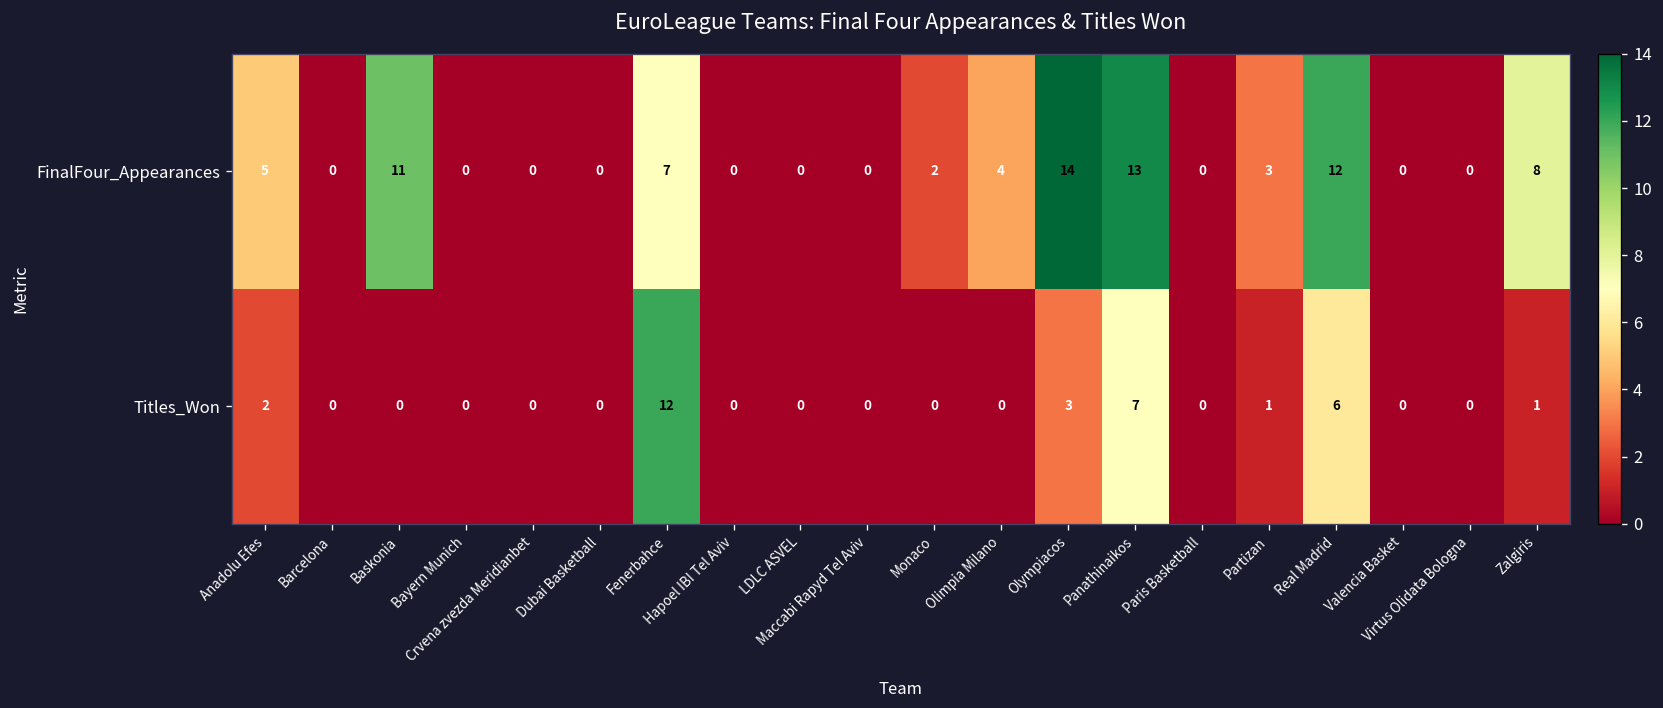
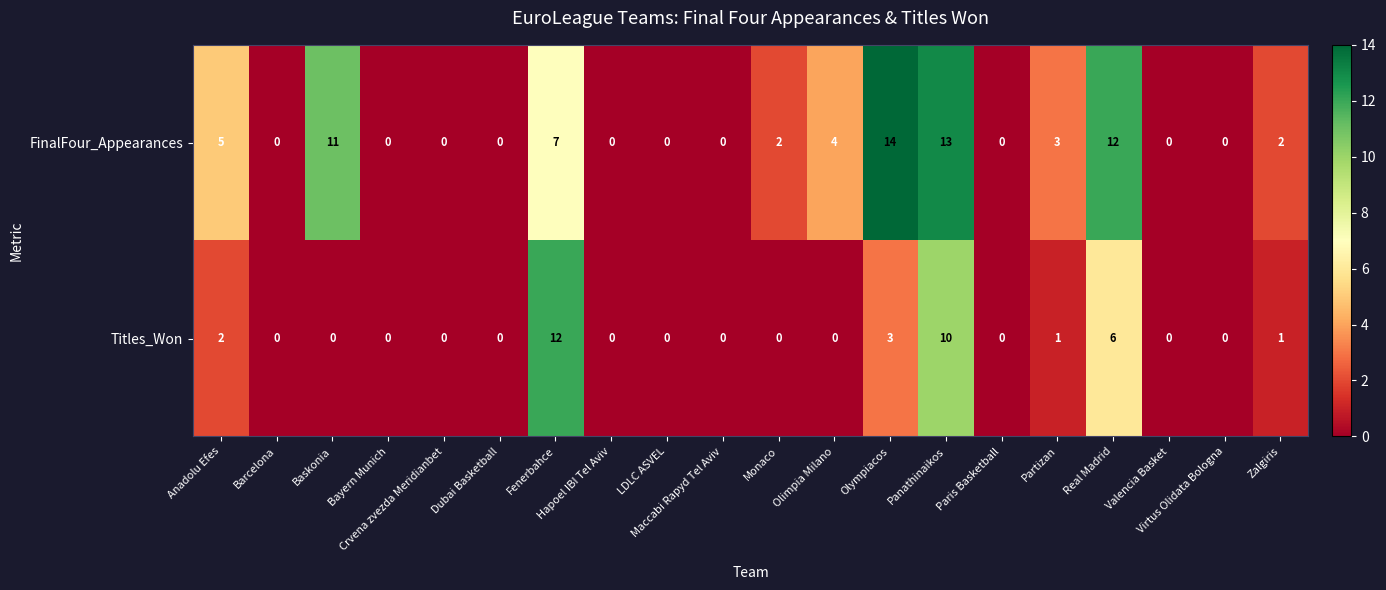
  {
    "FinalFour_Appearances": {
      "Anadolu Efes": 5,
      "Barcelona": 0,
      "Baskonia": 11,
      "Bayern Munich": 0,
      "Crvena zvezda Meridianbet": 0,
      "Dubai Basketball": 0,
      "Fenerbahce": 7,
      "Hapoel IBI Tel Aviv": 0,
      "LDLC ASVEL": 0,
      "Maccabi Rapyd Tel Aviv": 0,
      "Monaco": 2,
      "Olimpia Milano": 4,
      "Olympiacos": 14,
      "Panathinaikos": 13,
      "Paris Basketball": 0,
      "Partizan": 3,
      "Real Madrid": 12,
      "Valencia Basket": 0,
      "Virtus Olidata Bologna": 0,
-     "Zalgiris": 8
+     "Zalgiris": 2
    },
    "Titles_Won": {
      "Anadolu Efes": 2,
      "Barcelona": 0,
      "Baskonia": 0,
      "Bayern Munich": 0,
      "Crvena zvezda Meridianbet": 0,
      "Dubai Basketball": 0,
      "Fenerbahce": 12,
      "Hapoel IBI Tel Aviv": 0,
      "LDLC ASVEL": 0,
      "Maccabi Rapyd Tel Aviv": 0,
      "Monaco": 0,
      "Olimpia Milano": 0,
      "Olympiacos": 3,
-     "Panathinaikos": 7,
+     "Panathinaikos": 10,
      "Paris Basketball": 0,
      "Partizan": 1,
      "Real Madrid": 6,
      "Valencia Basket": 0,
      "Virtus Olidata Bologna": 0,
      "Zalgiris": 1
    }
  }
